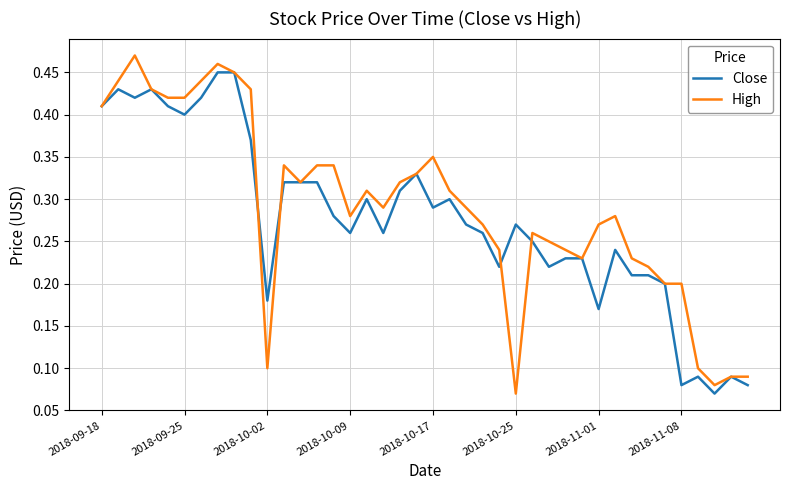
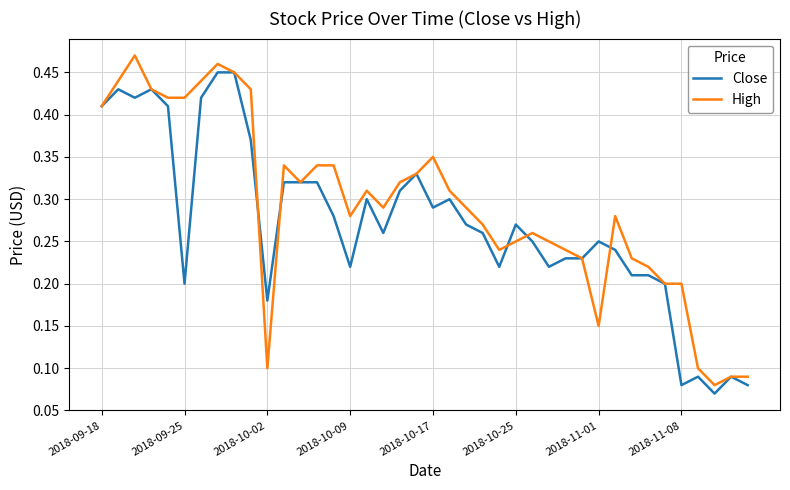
  {
    "Close": {
-     "2018-09-25": 0.4,
+     "2018-09-25": 0.2,
      "2018-10-02": 0.18,
-     "2018-10-09": 0.26,
+     "2018-10-09": 0.22,
      "2018-10-17": 0.29,
      "2018-10-25": 0.27,
-     "2018-11-01": 0.17,
+     "2018-11-01": 0.25,
      "2018-11-08": 0.08
    },
    "High": {
      "2018-09-25": 0.42,
      "2018-10-02": 0.10,
      "2018-10-09": 0.28,
      "2018-10-17": 0.35,
-     "2018-10-25": 0.07,
-     "2018-11-01": 0.27,
+     "2018-10-25": 0.25,
+     "2018-11-01": 0.15,
      "2018-11-08": 0.20
    }
  }
